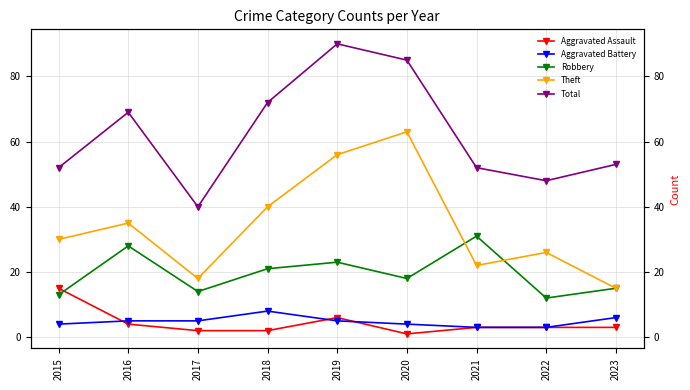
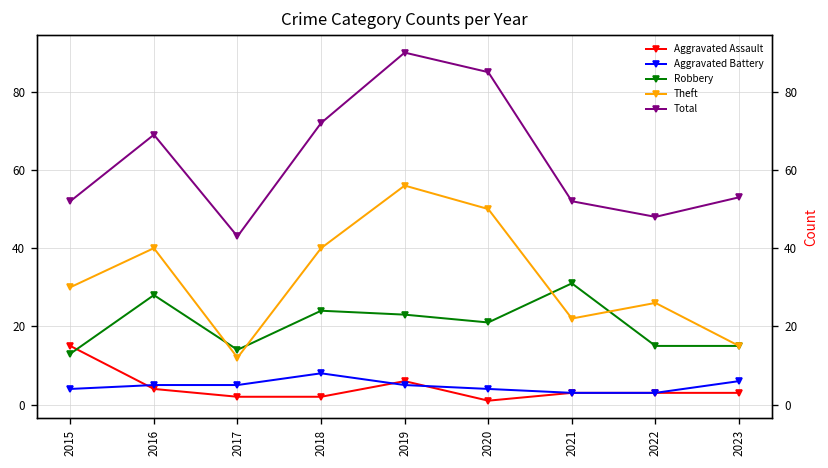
  {
    "Aggravated Assault": {
      "2015": 15,
      "2016": 4,
      "2017": 2,
      "2018": 2,
      "2019": 6,
      "2020": 1,
      "2023": 3
    },
    "Aggravated Battery": {
      "2015": 4,
      "2016": 5,
      "2017": 5,
      "2018": 8,
      "2019": 5,
      "2020": 4,
      "2023": 6
    },
    "Robbery": {
      "2015": 13,
      "2016": 28,
      "2017": 14,
-     "2018": 21,
+     "2018": 24,
      "2019": 23,
-     "2020": 18,
+     "2020": 21,
      "2021": 31,
-     "2022": 12
+     "2022": 15
    },
    "Theft": {
      "2015": 30,
-     "2016": 35,
-     "2017": 18,
+     "2016": 40,
+     "2017": 12,
      "2018": 40,
      "2019": 56,
-     "2020": 63,
+     "2020": 50,
      "2021": 22,
      "2022": 26
    },
    "Total": {
      "2015": 52,
      "2016": 69,
-     "2017": 40,
+     "2017": 43,
      "2018": 72,
      "2019": 90,
      "2020": 85,
      "2021": 52,
      "2022": 48,
      "2023": 53
    }
  }
